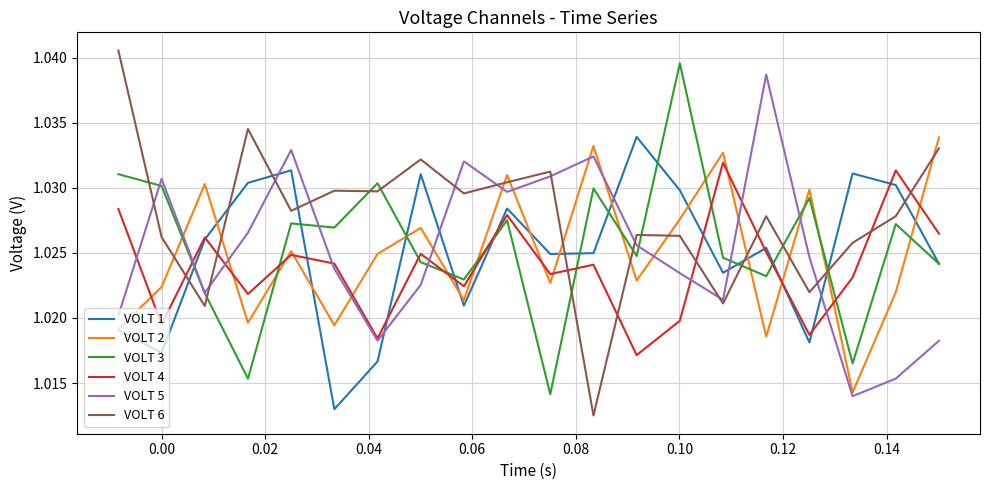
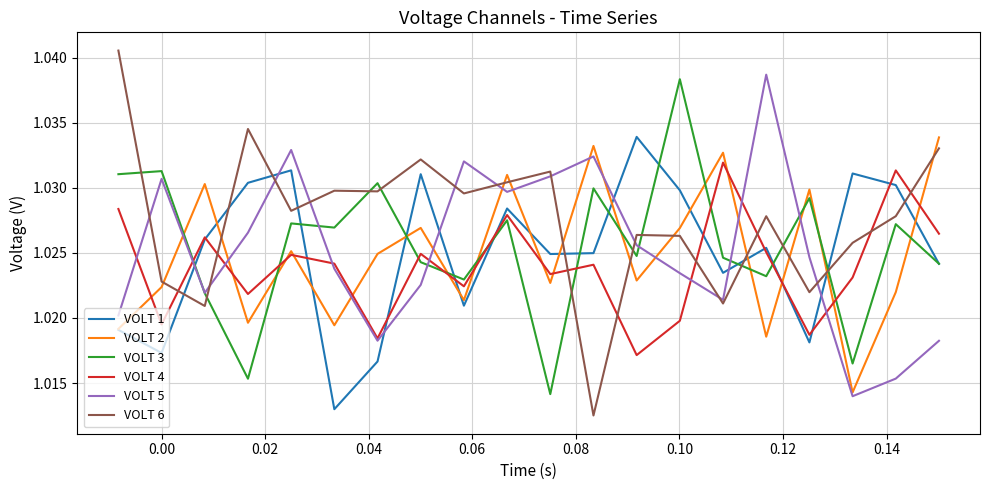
  {
    "VOLT 1": {
      "0.10": 1.0298
    },
    "VOLT 2": {
      "0.00": 1.0224,
-     "0.10": 1.0276
+     "0.10": 1.0269
    },
    "VOLT 3": {
-     "0.00": 1.0301,
-     "0.10": 1.0396
+     "0.00": 1.0313,
+     "0.10": 1.0383
    },
    "VOLT 4": {
      "0.10": 1.0198
    },
    "VOLT 5": {
      "0.00": 1.0307,
      "0.10": 1.0234
    },
    "VOLT 6": {
-     "0.00": 1.0262,
+     "0.00": 1.0228,
      "0.10": 1.0263
    }
  }
